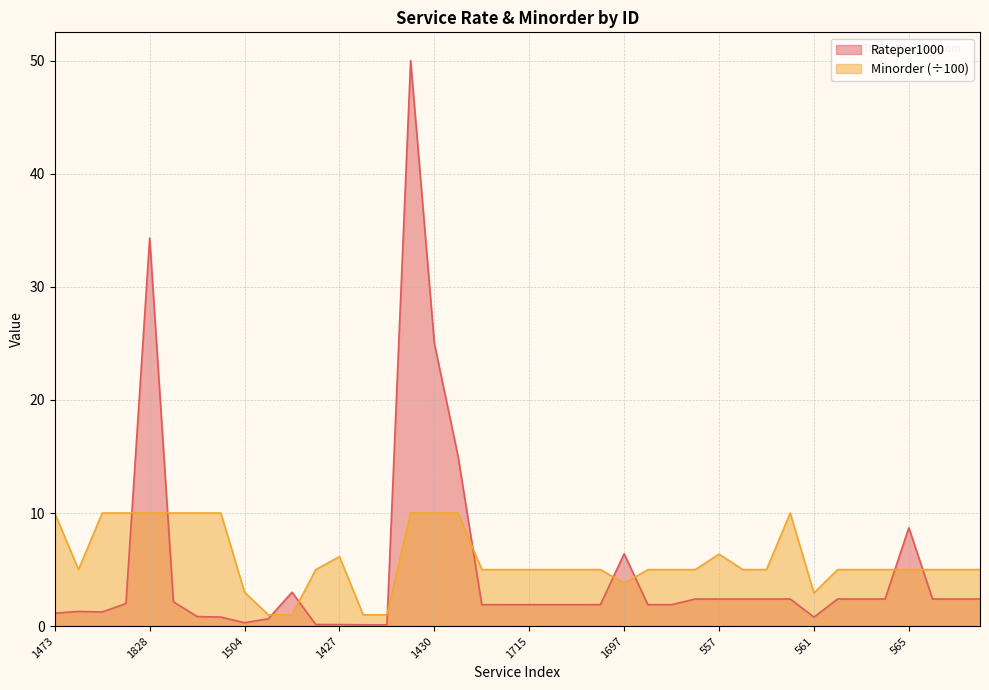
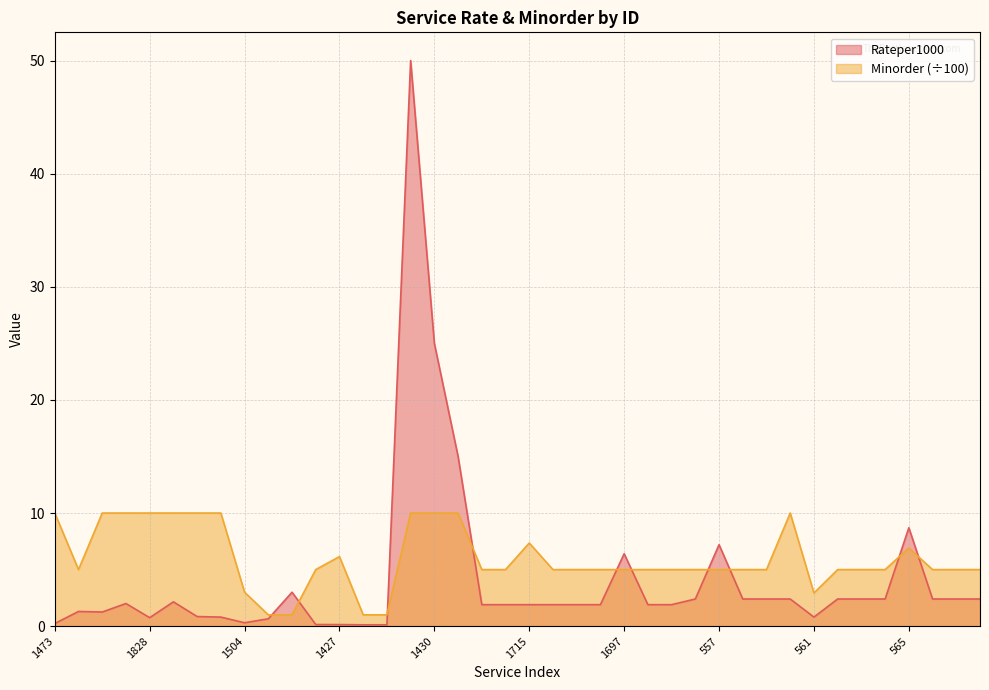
  {
    "Rateper1000": {
-     "1473": 1.2,
-     "1828": 34.3,
+     "1473": 0.2,
+     "1828": 0.8,
      "1504": 0.3,
      "1427": 0.1,
      "1430": 25.0,
      "1715": 1.9,
      "1697": 6.4,
-     "557": 2.4,
+     "557": 7.2,
      "561": 0.8,
      "565": 8.7
    },
    "Minorder (÷100)": {
      "1473": 10.0,
      "1828": 10.0,
      "1504": 3.0,
      "1427": 6.2,
      "1430": 10.0,
-     "1715": 5.0,
-     "1697": 3.8,
-     "557": 6.4,
+     "1715": 7.4,
+     "1697": 5.0,
+     "557": 5.0,
      "561": 2.9,
-     "565": 5.0
+     "565": 6.9
    }
  }
